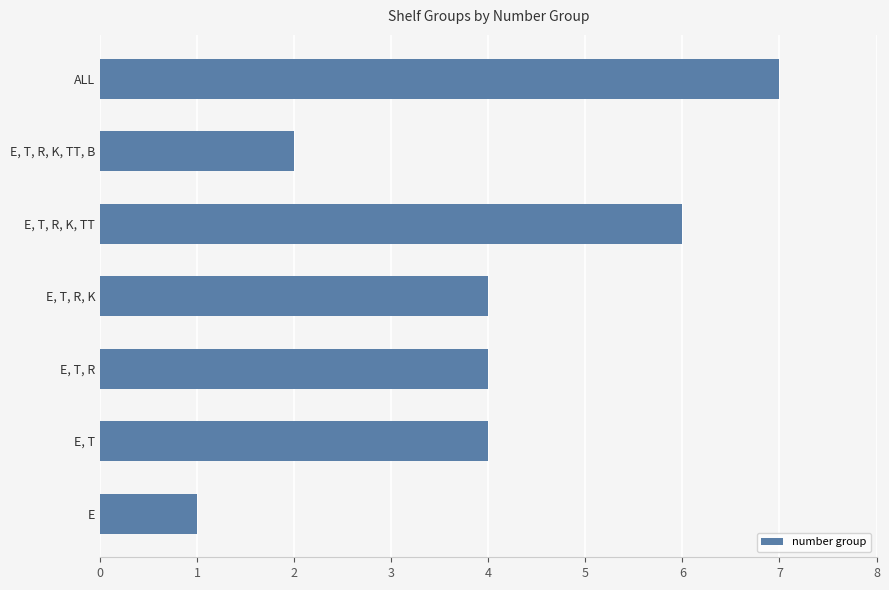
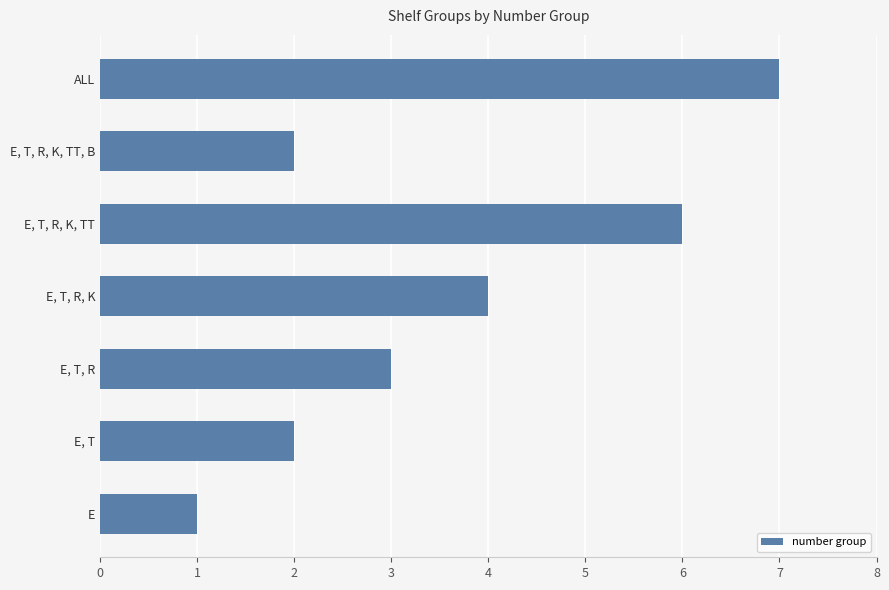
  {
    "ALL": 7,
    "E, T, R, K, TT, B": 2,
    "E, T, R, K, TT": 6,
    "E, T, R, K": 4,
-   "E, T, R": 4,
-   "E, T": 4,
+   "E, T, R": 3,
+   "E, T": 2,
    "E": 1
  }
